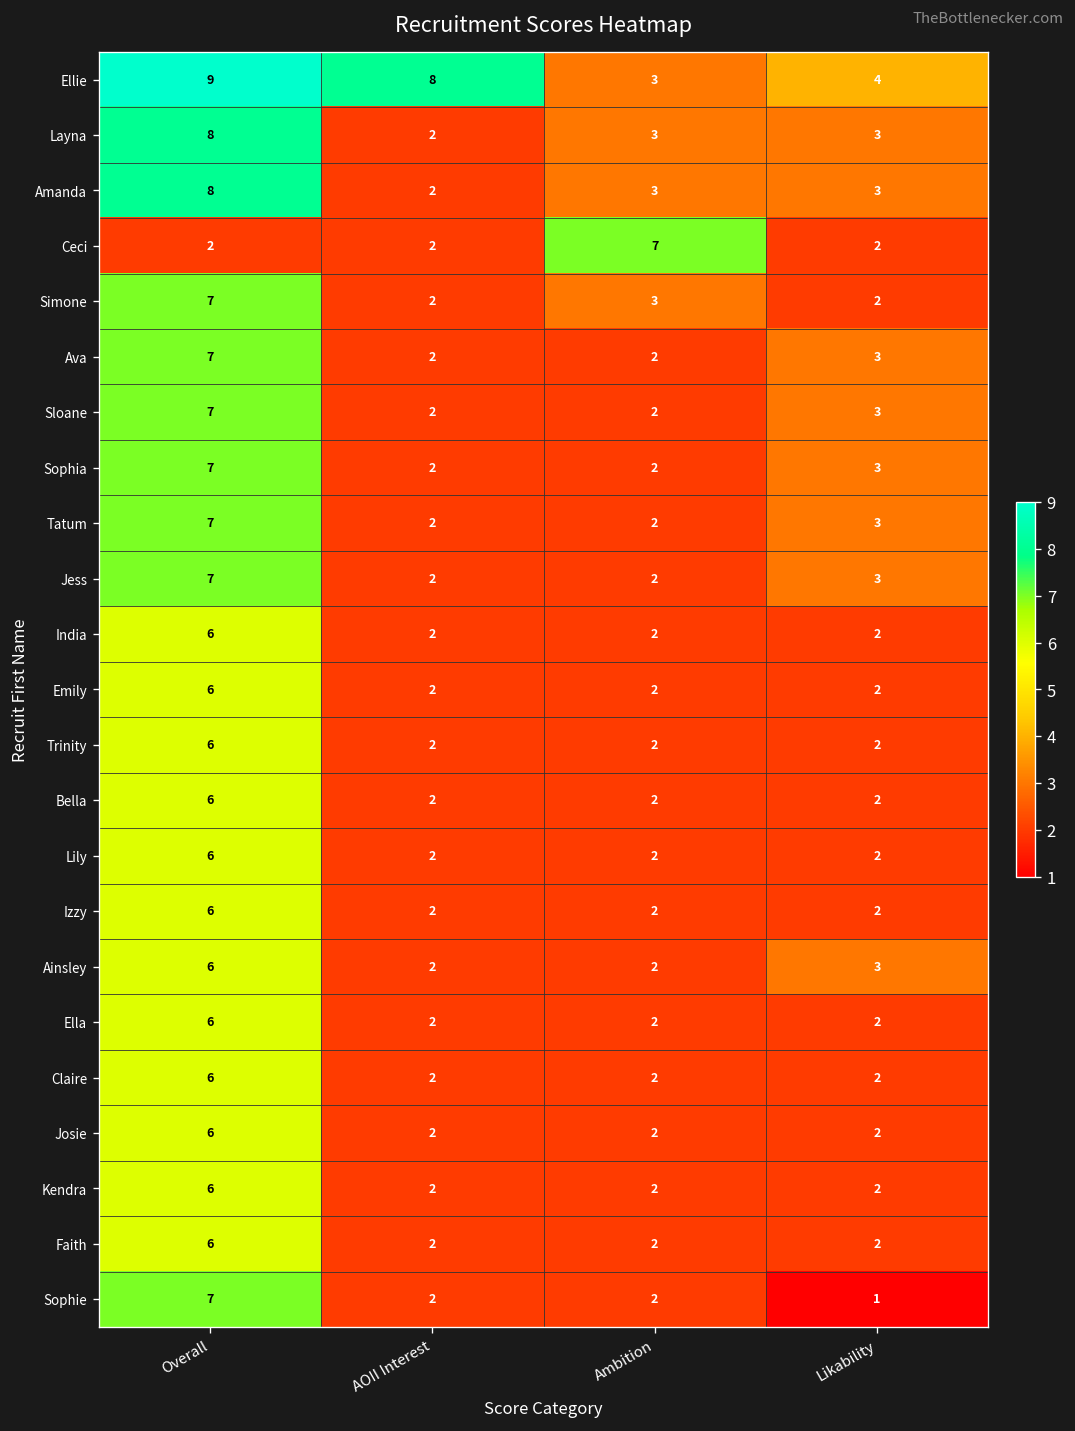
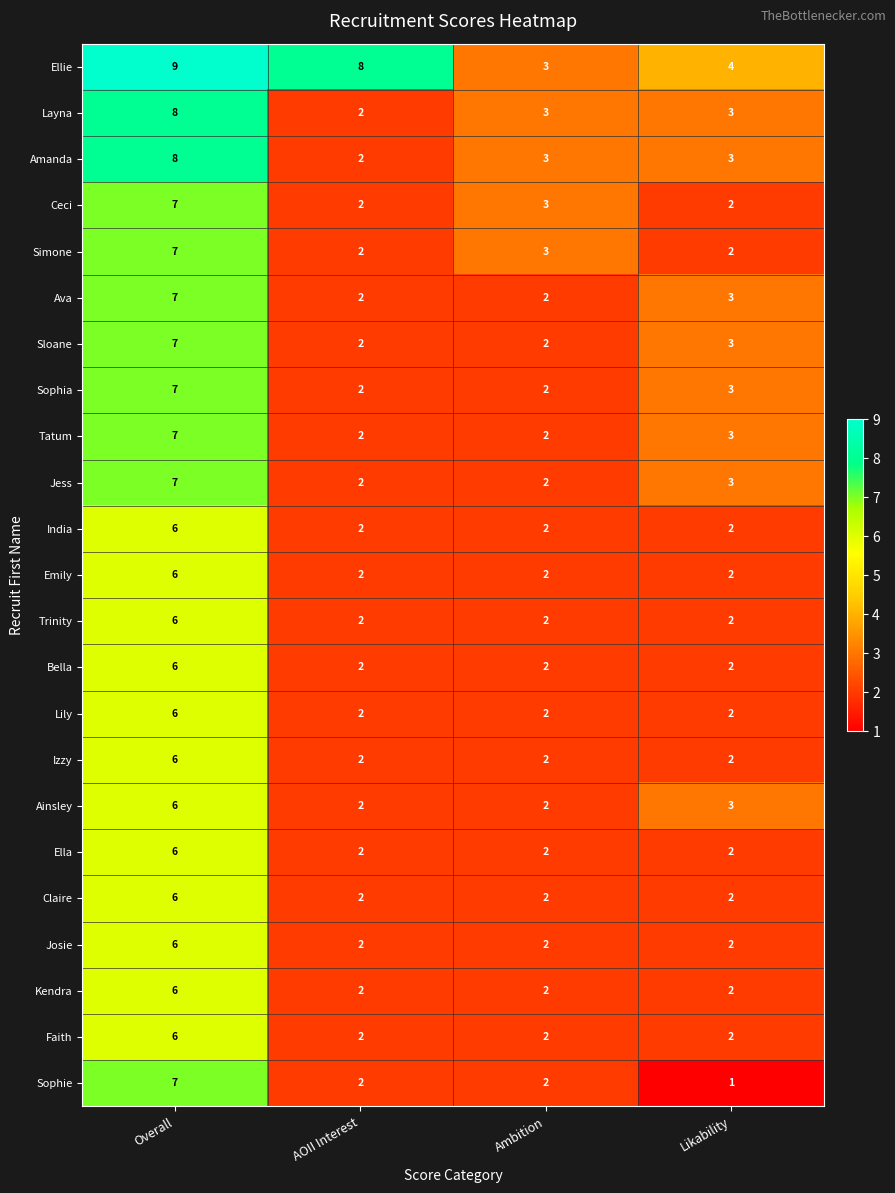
  {
    "Ellie": {
      "Overall": 9,
      "AOII Interest": 8,
      "Ambition": 3,
      "Likability": 4
    },
    "Layna": {
      "Overall": 8,
      "AOII Interest": 2,
      "Ambition": 3,
      "Likability": 3
    },
    "Amanda": {
      "Overall": 8,
      "AOII Interest": 2,
      "Ambition": 3,
      "Likability": 3
    },
    "Ceci": {
-     "Overall": 2,
+     "Overall": 7,
      "AOII Interest": 2,
-     "Ambition": 7,
+     "Ambition": 3,
      "Likability": 2
    },
    "Simone": {
      "Overall": 7,
      "AOII Interest": 2,
      "Ambition": 3,
      "Likability": 2
    },
    "Ava": {
      "Overall": 7,
      "AOII Interest": 2,
      "Ambition": 2,
      "Likability": 3
    },
    "Sloane": {
      "Overall": 7,
      "AOII Interest": 2,
      "Ambition": 2,
      "Likability": 3
    },
    "Sophia": {
      "Overall": 7,
      "AOII Interest": 2,
      "Ambition": 2,
      "Likability": 3
    },
    "Tatum": {
      "Overall": 7,
      "AOII Interest": 2,
      "Ambition": 2,
      "Likability": 3
    },
    "Jess": {
      "Overall": 7,
      "AOII Interest": 2,
      "Ambition": 2,
      "Likability": 3
    },
    "India": {
      "Overall": 6,
      "AOII Interest": 2,
      "Ambition": 2,
      "Likability": 2
    },
    "Emily": {
      "Overall": 6,
      "AOII Interest": 2,
      "Ambition": 2,
      "Likability": 2
    },
    "Trinity": {
      "Overall": 6,
      "AOII Interest": 2,
      "Ambition": 2,
      "Likability": 2
    },
    "Bella": {
      "Overall": 6,
      "AOII Interest": 2,
      "Ambition": 2,
      "Likability": 2
    },
    "Lily": {
      "Overall": 6,
      "AOII Interest": 2,
      "Ambition": 2,
      "Likability": 2
    },
    "Izzy": {
      "Overall": 6,
      "AOII Interest": 2,
      "Ambition": 2,
      "Likability": 2
    },
    "Ainsley": {
      "Overall": 6,
      "AOII Interest": 2,
      "Ambition": 2,
      "Likability": 3
    },
    "Ella": {
      "Overall": 6,
      "AOII Interest": 2,
      "Ambition": 2,
      "Likability": 2
    },
    "Claire": {
      "Overall": 6,
      "AOII Interest": 2,
      "Ambition": 2,
      "Likability": 2
    },
    "Josie": {
      "Overall": 6,
      "AOII Interest": 2,
      "Ambition": 2,
      "Likability": 2
    },
    "Kendra": {
      "Overall": 6,
      "AOII Interest": 2,
      "Ambition": 2,
      "Likability": 2
    },
    "Faith": {
      "Overall": 6,
      "AOII Interest": 2,
      "Ambition": 2,
      "Likability": 2
    },
    "Sophie": {
      "Overall": 7,
      "AOII Interest": 2,
      "Ambition": 2,
      "Likability": 1
    }
  }
